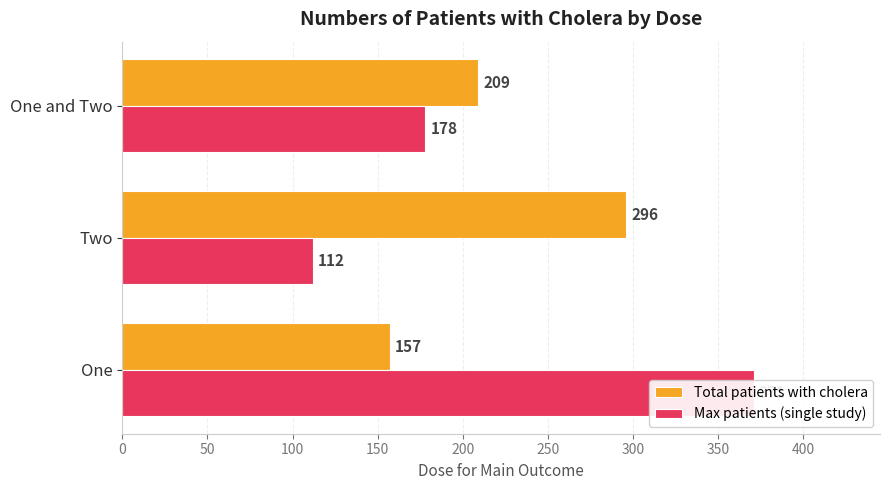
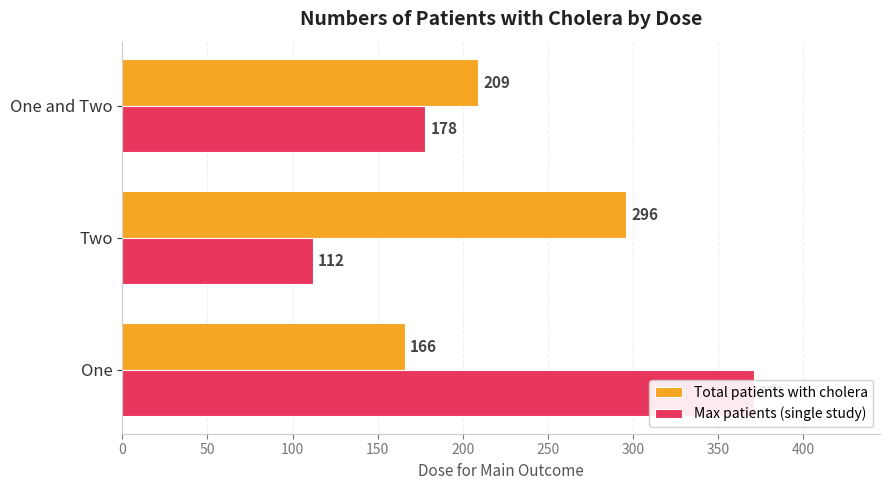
  {
    "Total patients with cholera": {
      "One and Two": 209,
      "Two": 296,
-     "One": 157
+     "One": 166
    },
    "Max patients (single study)": {
      "One and Two": 178,
      "Two": 112
    }
  }
